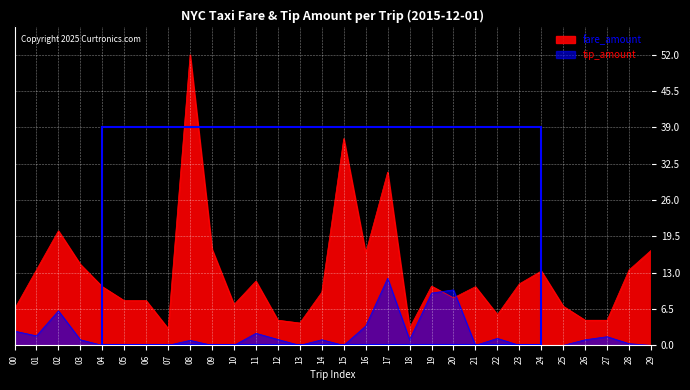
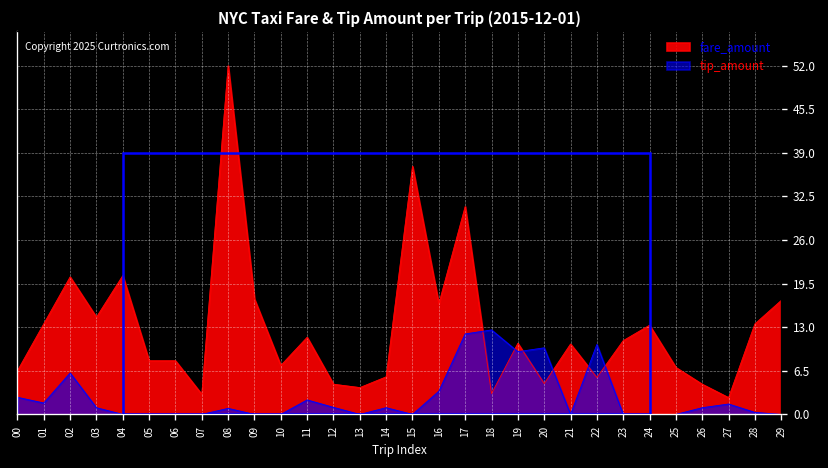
  {
    "fare_amount": {
      "00": 7,
      "01": 14,
      "02": 21,
      "03": 15,
-     "04": 11,
+     "04": 21,
      "05": 8,
      "06": 8,
      "07": 3,
      "08": 52,
      "09": 17,
      "10": 7,
      "11": 12,
      "12": 5,
      "13": 4,
-     "14": 10,
+     "14": 6,
      "15": 37,
      "16": 17,
      "17": 31,
      "18": 3,
      "19": 11,
-     "20": 9,
+     "20": 5,
      "21": 11,
      "22": 6,
      "23": 11,
      "24": 13,
      "25": 7,
      "26": 5,
-     "27": 5,
+     "27": 3,
      "28": 14,
      "29": 17
    },
    "tip_amount": {
      "00": 3,
      "01": 2,
      "02": 6,
      "03": 1,
      "04": 0,
      "05": 0,
      "06": 0,
      "07": 0,
      "08": 1,
      "09": 0,
      "10": 0,
      "11": 2,
      "12": 1,
      "13": 0,
      "14": 1,
      "15": 0,
      "16": 3,
      "17": 12,
-     "18": 1,
+     "18": 13,
      "19": 9,
      "20": 10,
      "21": 0,
-     "22": 1,
+     "22": 10,
      "23": 0,
      "24": 0,
      "25": 0,
      "26": 1,
      "27": 2,
      "28": 0,
      "29": 0
    }
  }
